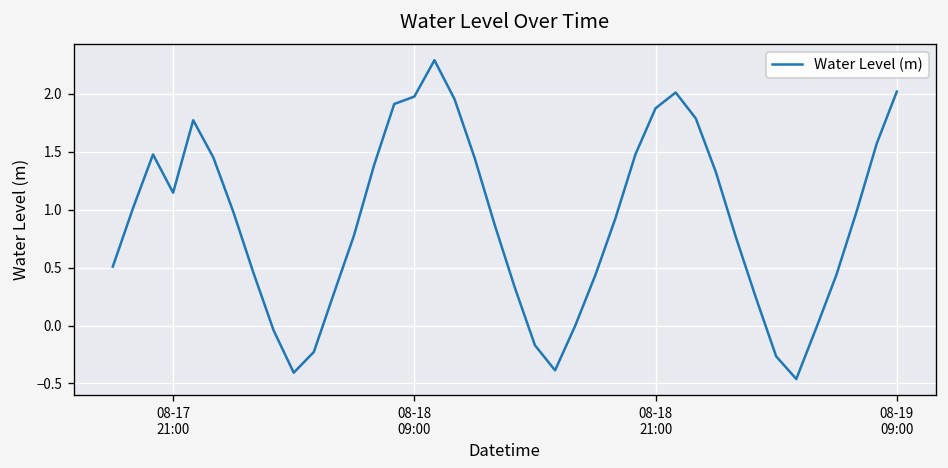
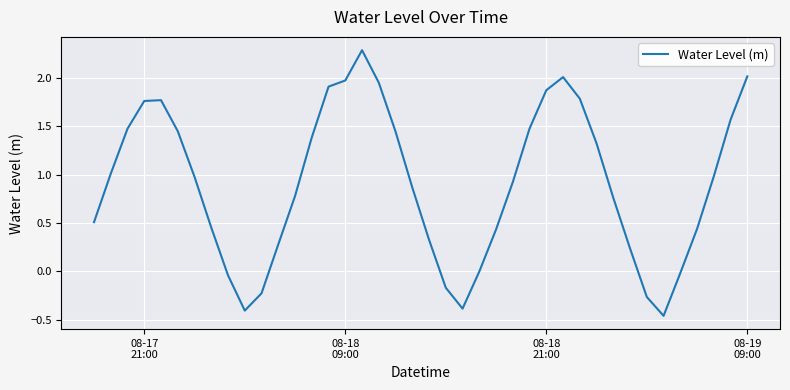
  {
-   "08-17 21:00": 1.1,
+   "08-17 21:00": 1.8,
    "08-18 09:00": 2.0,
    "08-18 21:00": 1.9,
    "08-19 09:00": 2.0
  }
